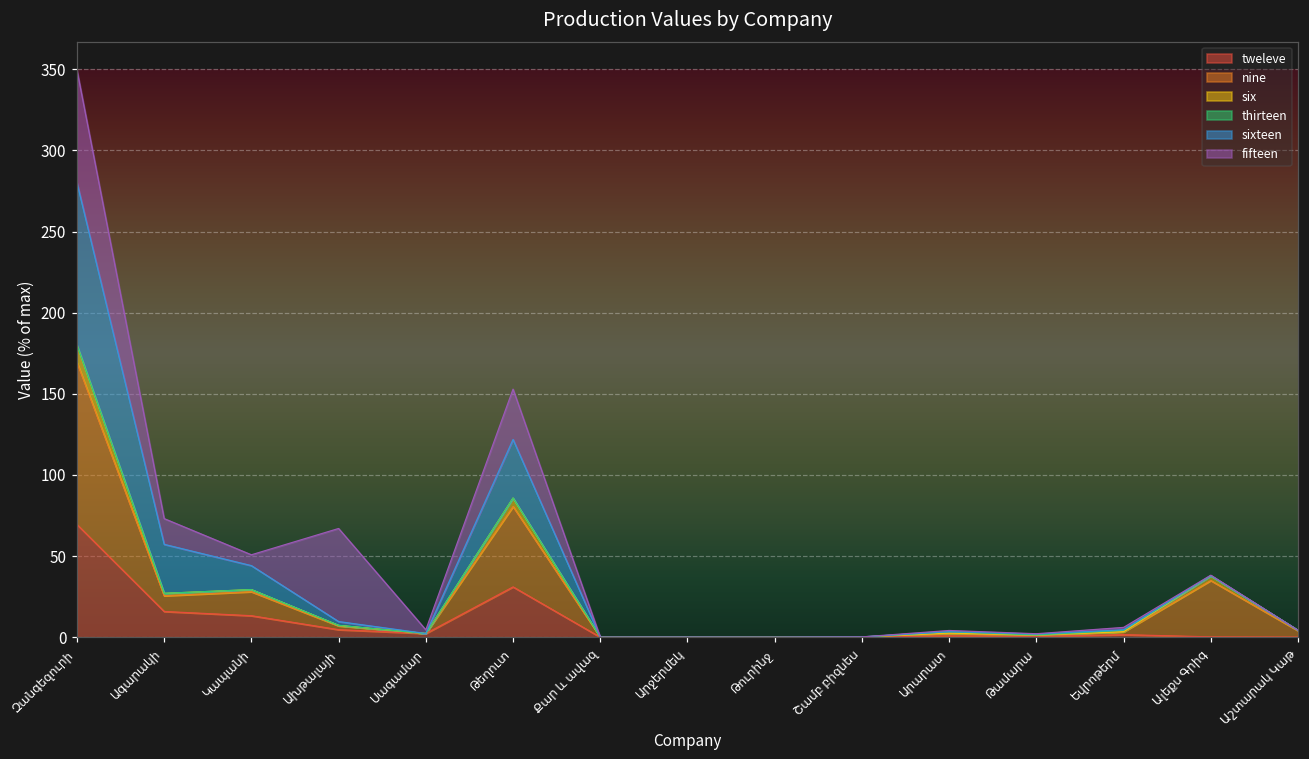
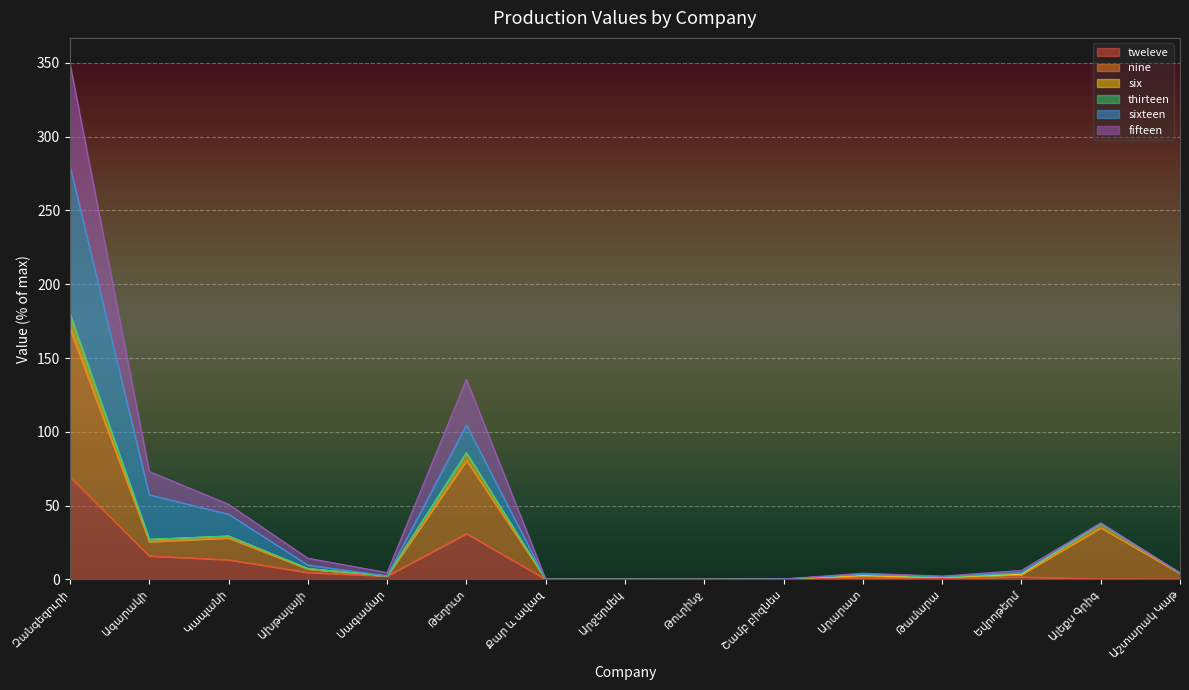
  {
    "sixteen": {
      "Զանգեզուրի": 100,
      "Ագարակի": 30,
      "Կապանի": 15,
      "Ախթալայի": 2,
-     "Թեղուտ": 36
+     "Թեղուտ": 19
    },
    "fifteen": {
      "Զանգեզուրի": 69,
      "Ագարակի": 16,
      "Կապանի": 7,
-     "Ախթալայի": 57,
+     "Ախթալայի": 5,
      "Սագամար": 2,
      "Թեղուտ": 31
    }
  }
